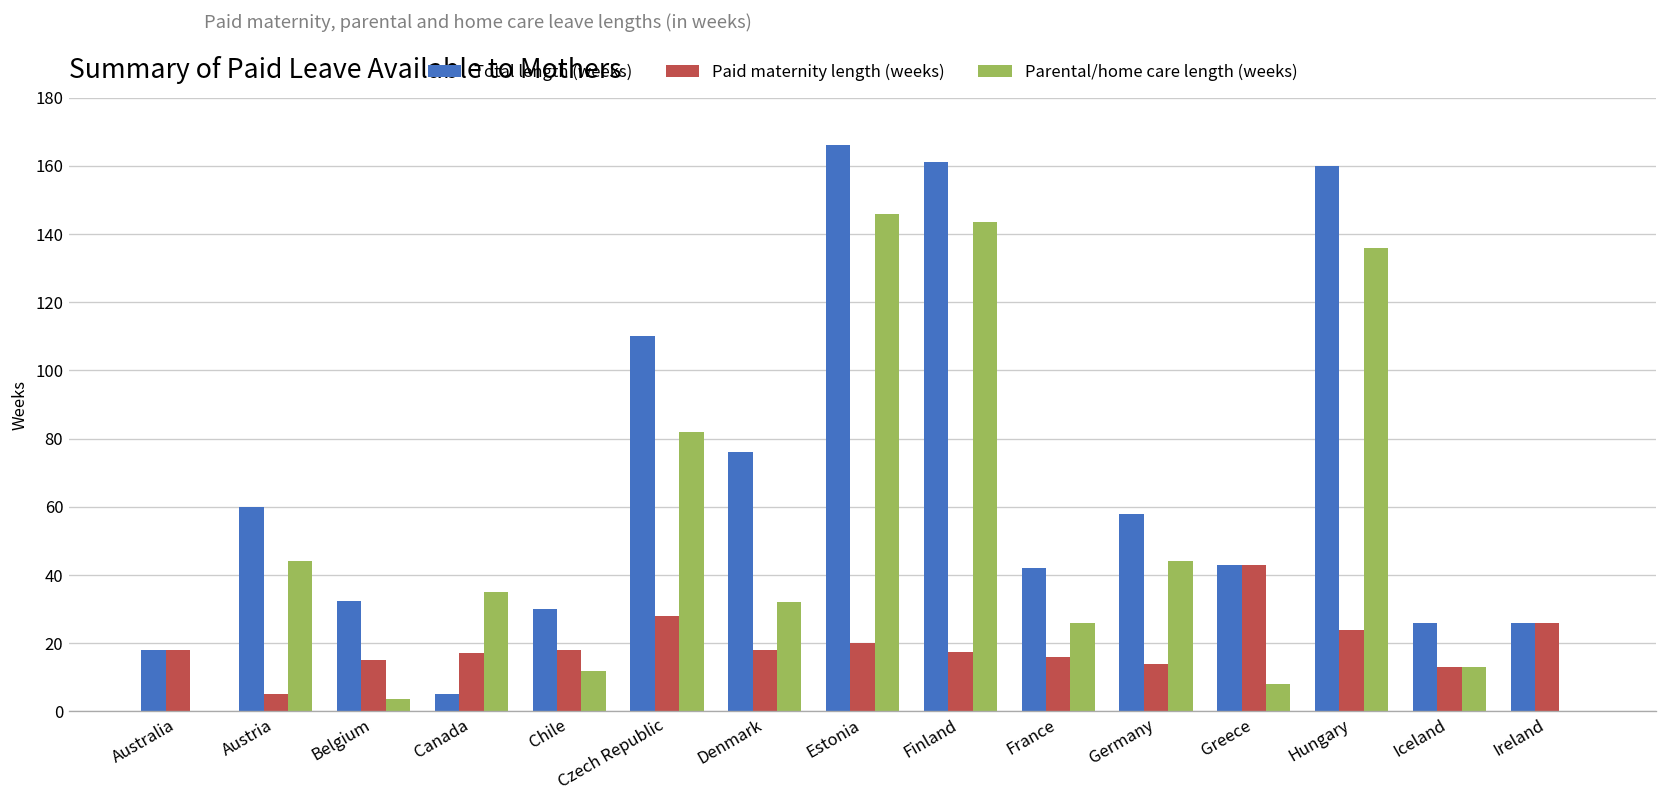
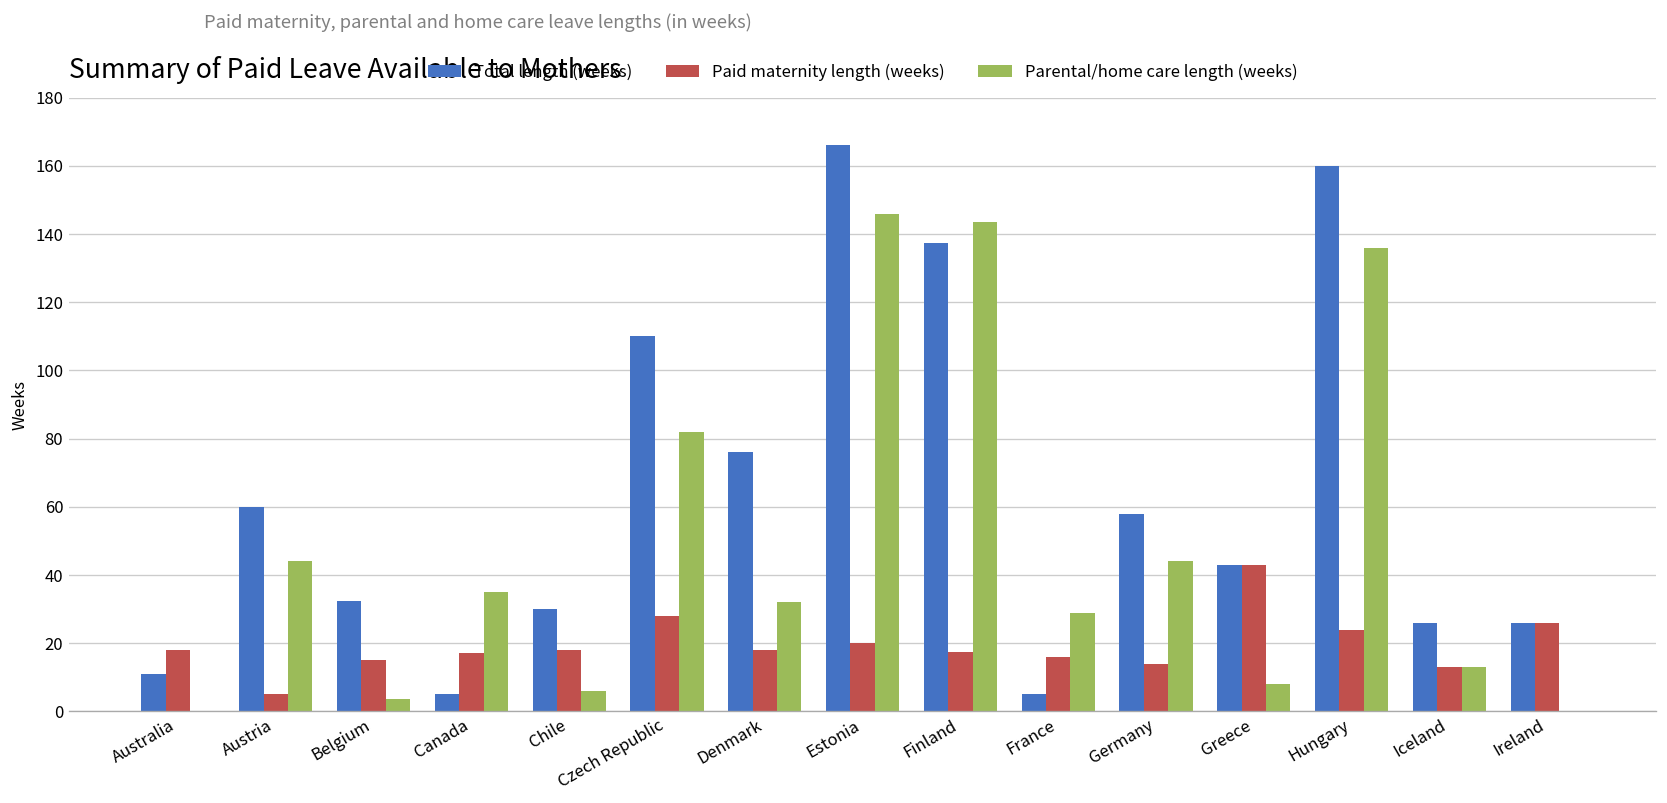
  {
    "Total length (weeks)": {
-     "Australia": 18,
+     "Australia": 11,
      "Austria": 60,
      "Belgium": 32,
      "Canada": 5,
      "Chile": 30,
      "Czech Republic": 110,
      "Denmark": 76,
      "Estonia": 166,
-     "Finland": 161,
-     "France": 42,
+     "Finland": 137,
+     "France": 5,
      "Germany": 58,
      "Greece": 43,
      "Hungary": 160,
      "Iceland": 26,
      "Ireland": 26
    },
    "Paid maternity length (weeks)": {
      "Australia": 18,
      "Austria": 5,
      "Belgium": 15,
      "Canada": 17,
      "Chile": 18,
      "Czech Republic": 28,
      "Denmark": 18,
      "Estonia": 20,
      "Finland": 18,
      "France": 16,
      "Germany": 14,
      "Greece": 43,
      "Hungary": 24,
      "Iceland": 13,
      "Ireland": 26
    },
    "Parental/home care length (weeks)": {
      "Australia": 0,
      "Austria": 44,
      "Belgium": 4,
      "Canada": 35,
-     "Chile": 12,
+     "Chile": 6,
      "Czech Republic": 82,
      "Denmark": 32,
      "Estonia": 146,
      "Finland": 144,
-     "France": 26,
+     "France": 29,
      "Germany": 44,
      "Greece": 8,
      "Hungary": 136,
      "Iceland": 13,
      "Ireland": 0
    }
  }
